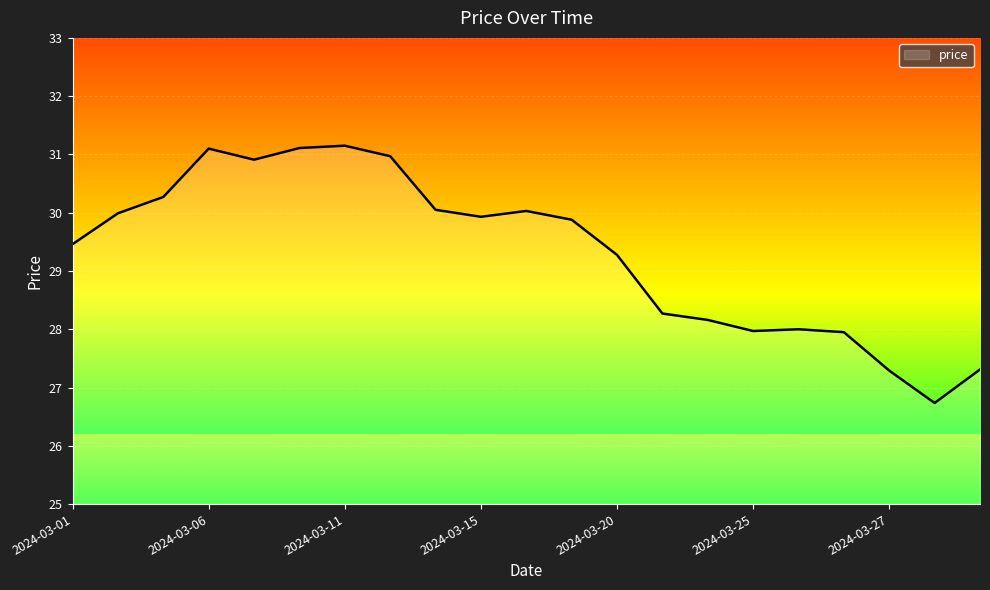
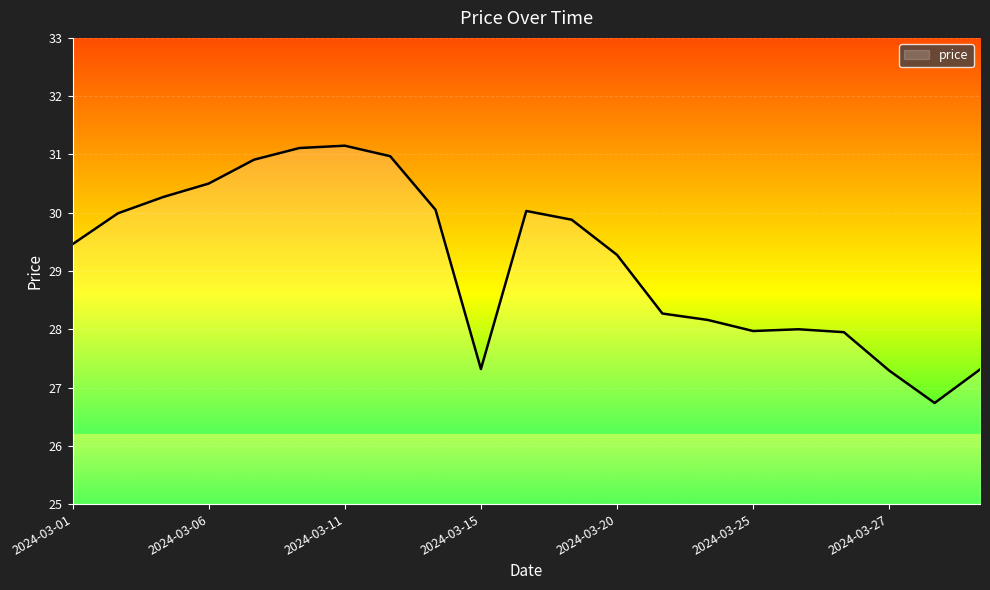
  {
    "2024-03-01": 29.5,
-   "2024-03-06": 31.1,
+   "2024-03-06": 30.5,
    "2024-03-11": 31.1,
-   "2024-03-15": 29.9,
+   "2024-03-15": 27.3,
    "2024-03-20": 29.3,
    "2024-03-27": 27.3
  }
